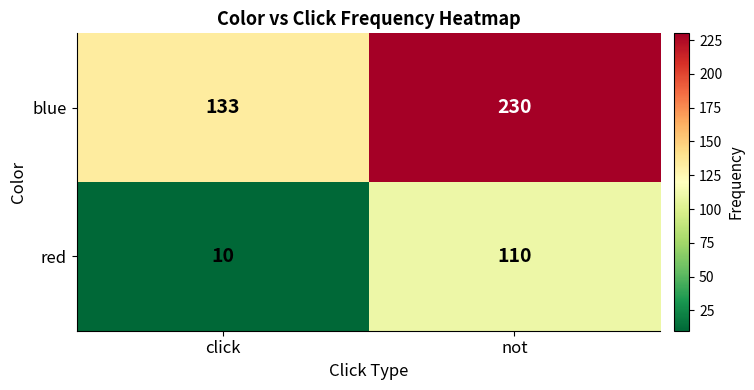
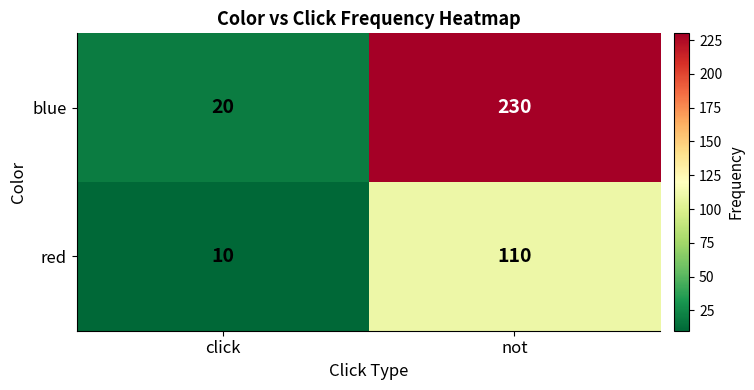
  {
    "blue": {
-     "click": 133,
+     "click": 20,
      "not": 230
    },
    "red": {
      "click": 10,
      "not": 110
    }
  }
